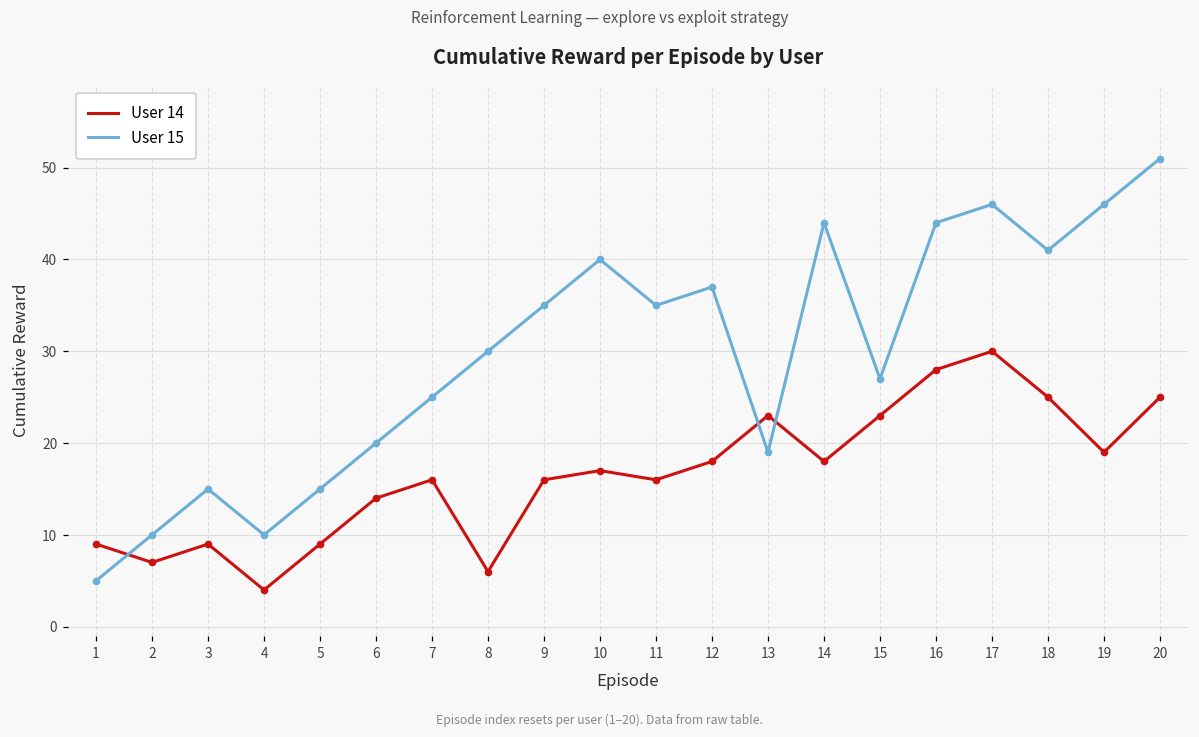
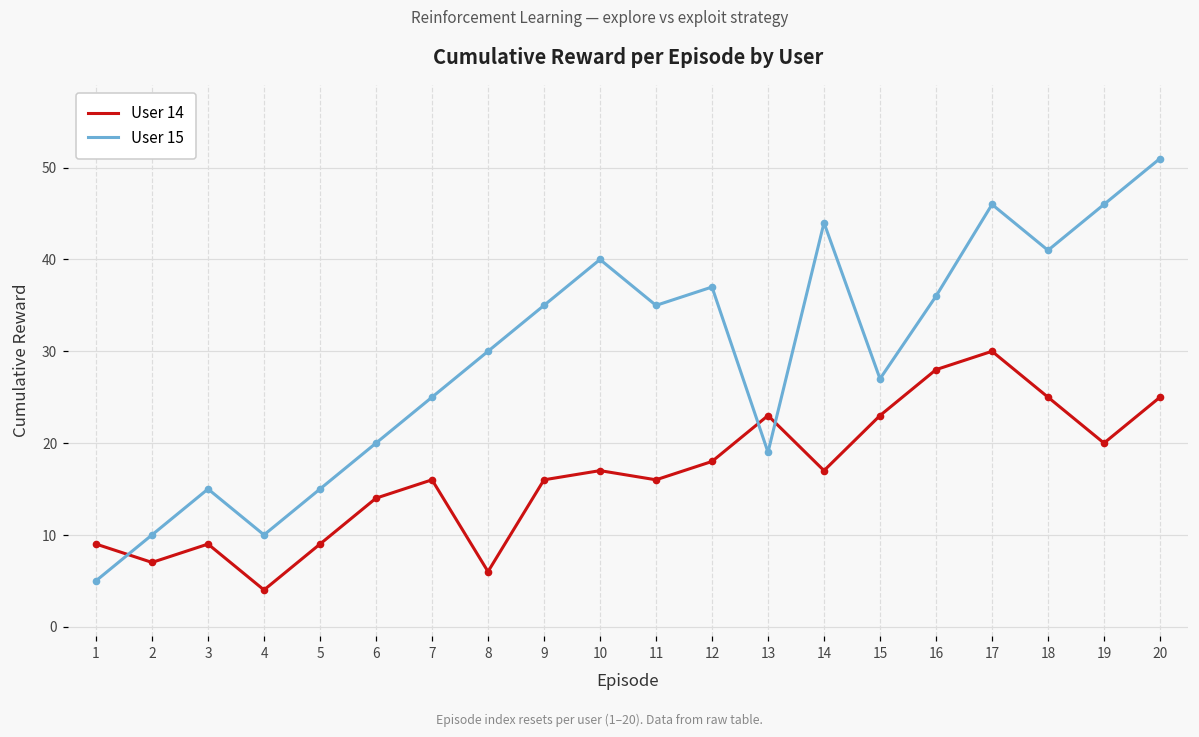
  {
    "User 14": {
      "1": 9,
      "2": 7,
      "3": 9,
      "4": 4,
      "5": 9,
      "6": 14,
      "7": 16,
      "8": 6,
      "9": 16,
      "10": 17,
      "11": 16,
      "12": 18,
      "13": 23,
-     "14": 18,
+     "14": 17,
      "15": 23,
      "16": 28,
      "17": 30,
      "18": 25,
-     "19": 19,
+     "19": 20,
      "20": 25
    },
    "User 15": {
      "1": 5,
      "2": 10,
      "3": 15,
      "4": 10,
      "5": 15,
      "6": 20,
      "7": 25,
      "8": 30,
      "9": 35,
      "10": 40,
      "11": 35,
      "12": 37,
      "13": 19,
      "14": 44,
      "15": 27,
-     "16": 44,
+     "16": 36,
      "17": 46,
      "18": 41,
      "19": 46,
      "20": 51
    }
  }
